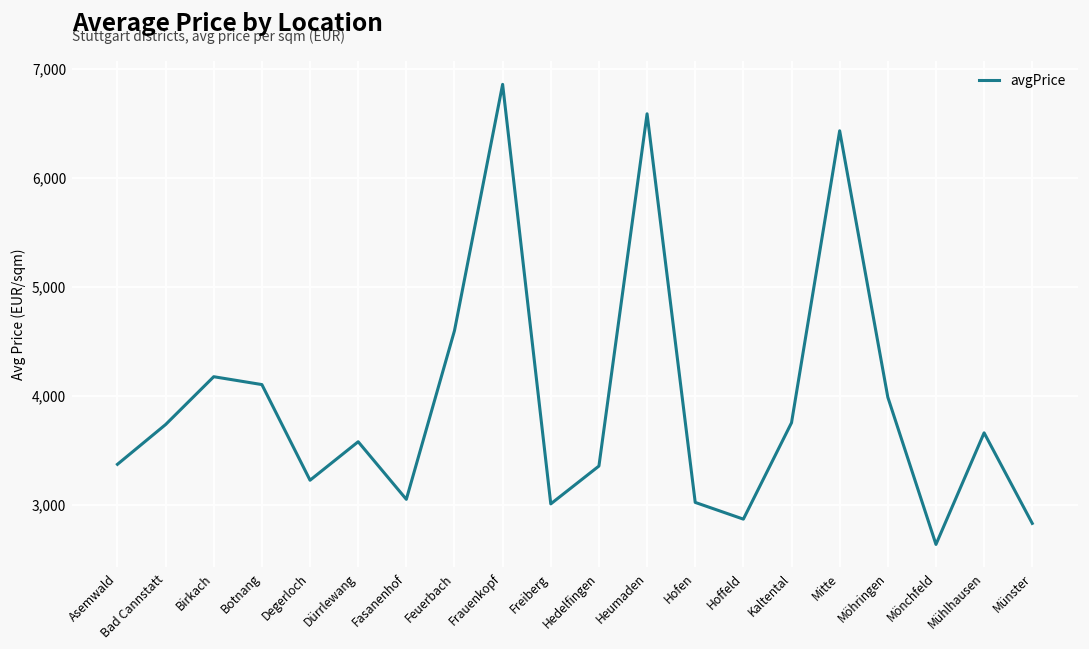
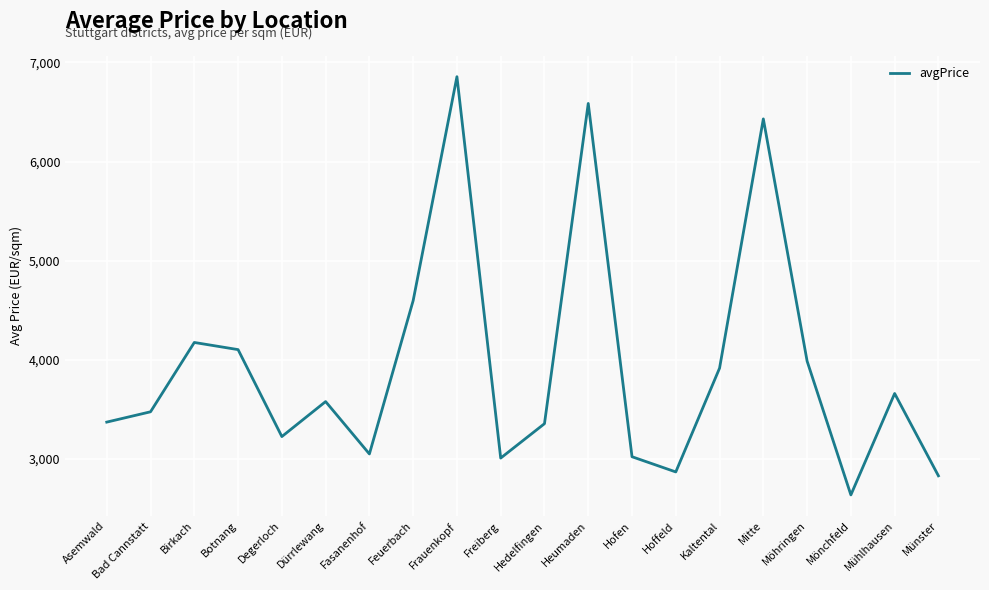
  {
    "Asemwald": "3,400",
-   "Bad Cannstatt": "3,700",
+   "Bad Cannstatt": "3,500",
    "Birkach": "4,200",
    "Botnang": "4,100",
    "Degerloch": "3,200",
    "Dürrlewang": "3,600",
    "Fasanenhof": "3,100",
    "Feuerbach": "4,600",
    "Frauenkopf": "6,900",
    "Freiberg": "3,000",
    "Hedelfingen": "3,400",
    "Heumaden": "6,600",
    "Hofen": "3,000",
    "Hoffeld": "2,900",
-   "Kaltental": "3,800",
+   "Kaltental": "3,900",
    "Mitte": "6,400",
    "Möhringen": "4,000",
    "Mönchfeld": "2,600",
    "Mühlhausen": "3,700",
    "Münster": "2,800"
  }
